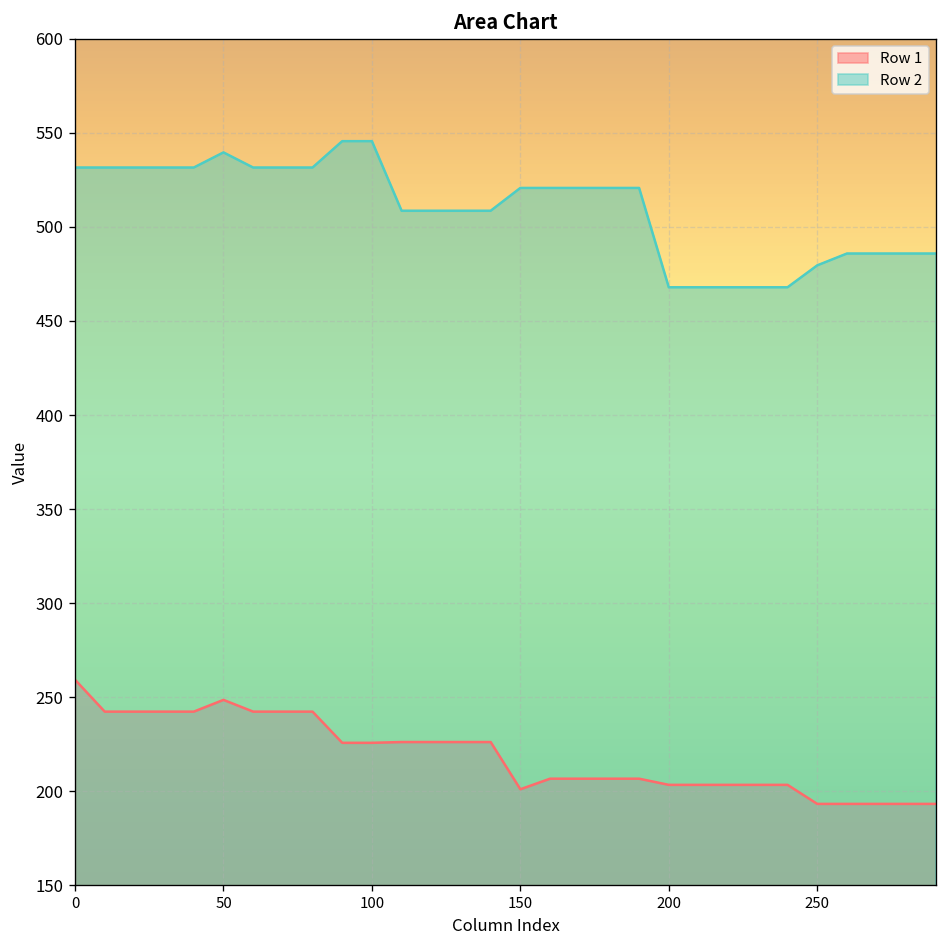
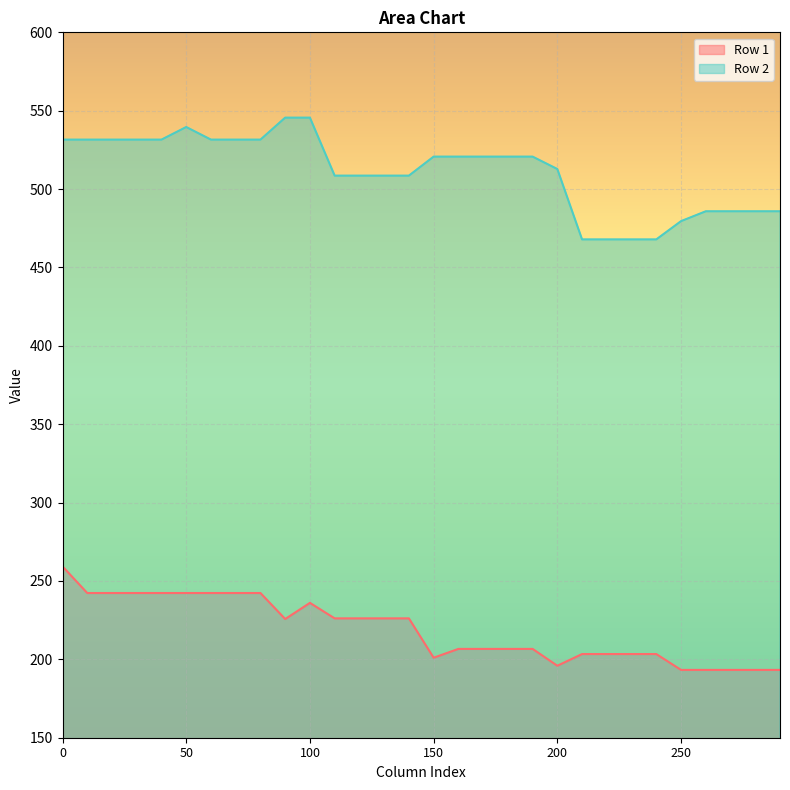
  {
    "Row 1": {
      "0": 259,
-     "50": 249,
-     "100": 226,
+     "50": 242,
+     "100": 236,
      "150": 201,
-     "200": 203,
+     "200": 196,
      "250": 193
    },
    "Row 2": {
      "0": 532,
      "50": 540,
      "100": 546,
      "150": 521,
-     "200": 468,
+     "200": 513,
      "250": 480
    }
  }
